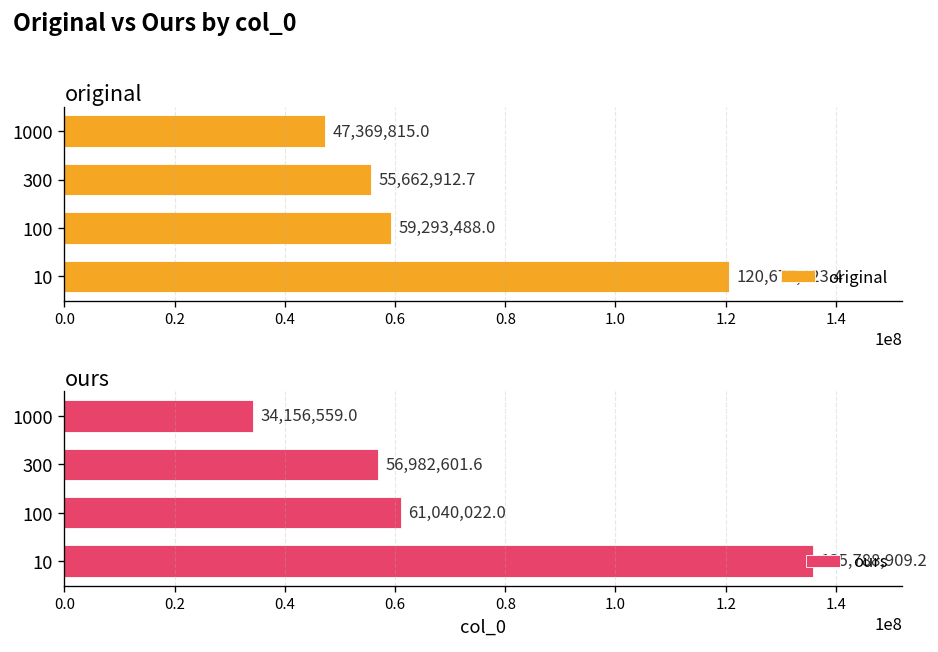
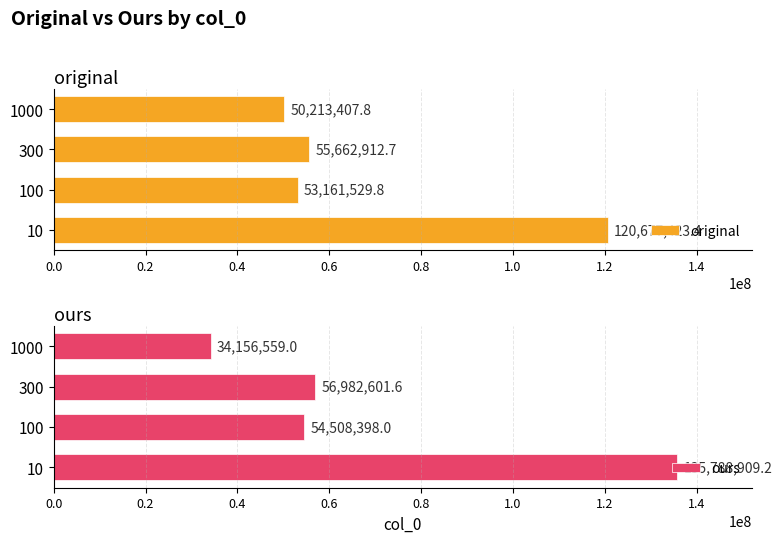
  {
    "original": {
-     "1000": "47,369,815.0",
+     "1000": "50,213,407.8",
      "300": "55,662,912.7",
-     "100": "59,293,488.0",
+     "100": "53,161,529.8",
      "10": "120,677,423.4"
    },
    "ours": {
      "1000": "34,156,559.0",
      "300": "56,982,601.6",
-     "100": "61,040,022.0",
+     "100": "54,508,398.0",
      "10": "135,788,909.2"
    }
  }
